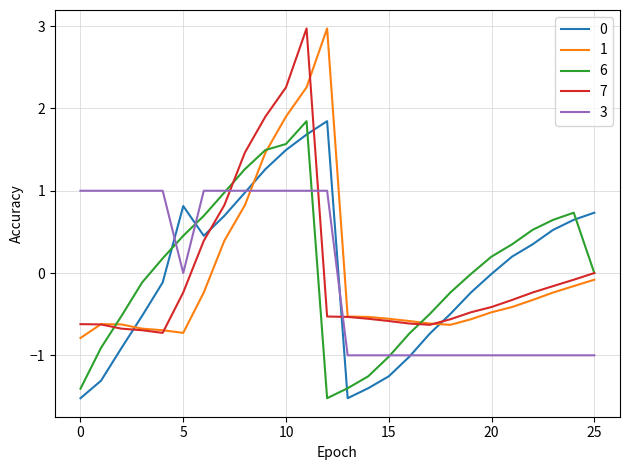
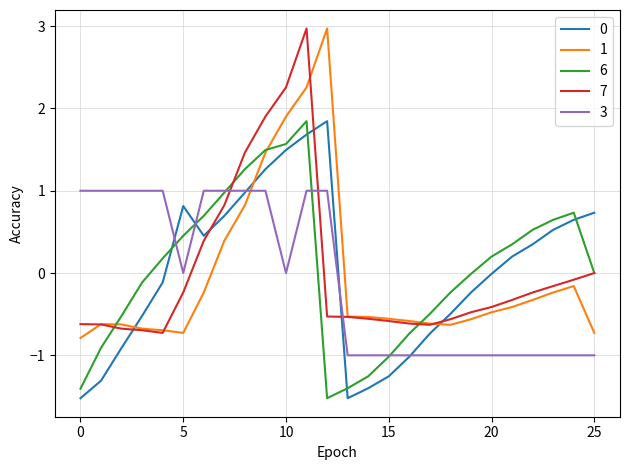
  {
    "0": {
      "0": -1.5,
      "5": 0.8,
      "10": 1.5,
      "15": -1.3,
      "20": 0.0,
      "25": 0.7
    },
    "1": {
      "0": -0.8,
      "5": -0.7,
      "10": 1.9,
      "20": -0.5,
-     "25": -0.1
+     "25": -0.7
    },
    "6": {
      "0": -1.4,
      "5": 0.5,
      "10": 1.6,
      "20": 0.2
    },
    "7": {
      "0": -0.6,
      "5": -0.2,
      "10": 2.3,
      "20": -0.4
    },
    "3": {
      "0": 1,
      "5": 0,
-     "10": 1,
+     "10": 0,
      "20": -1,
      "25": -1
    }
  }
